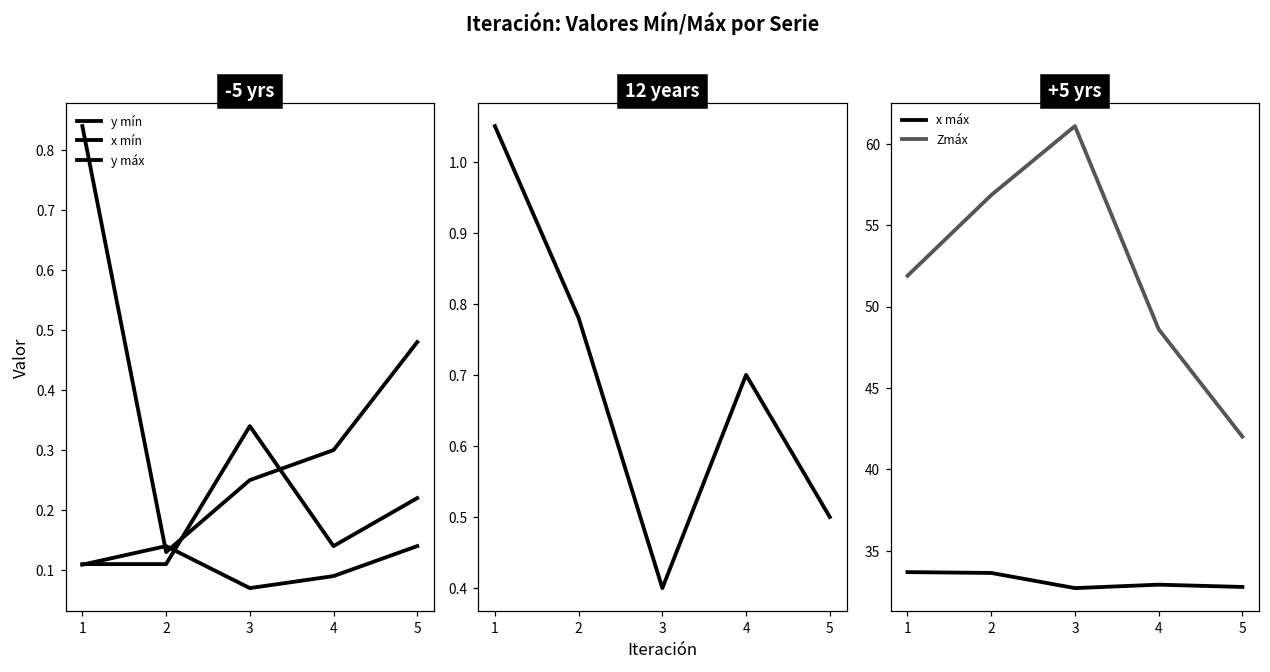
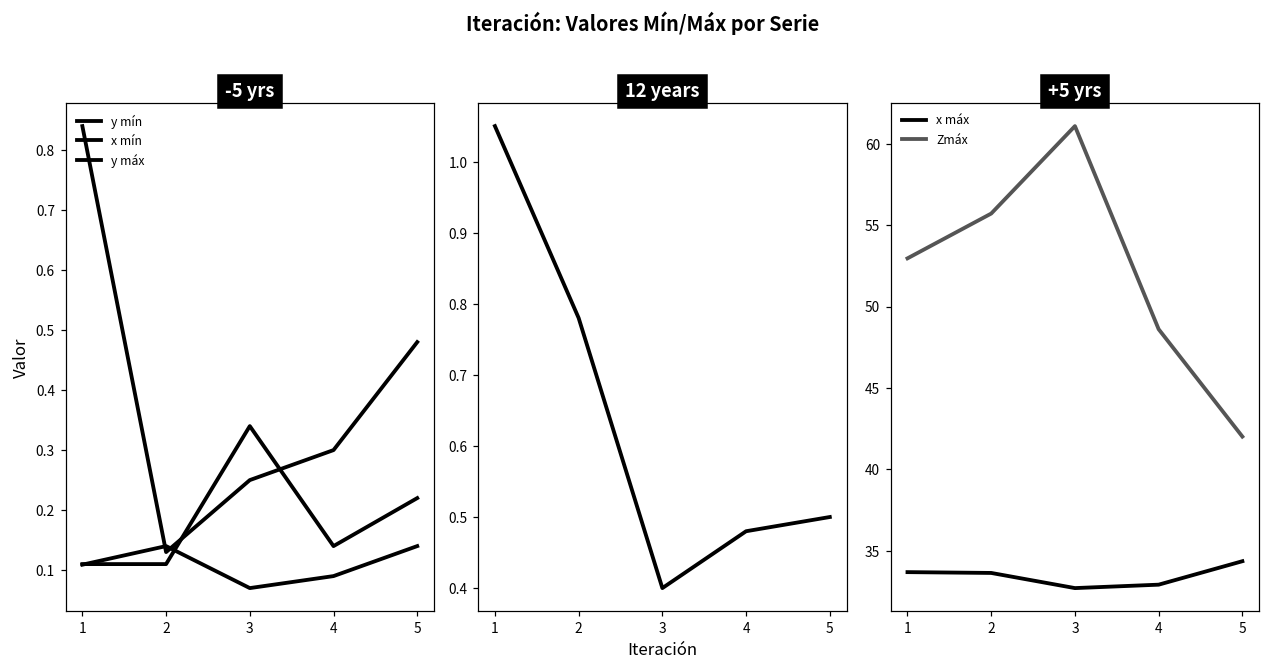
  {
    "12 years": {
      "1": 1.05,
      "2": 0.78,
      "3": 0.40,
-     "4": 0.70,
+     "4": 0.48,
      "5": 0.50
    },
    "+5 yrs": {
      "x máx": {
        "1": 33.7,
        "2": 33.7,
        "3": 32.7,
        "4": 32.9,
-       "5": 32.8
+       "5": 34.4
      },
      "Zmáx": {
-       "1": 51.9,
-       "2": 56.8,
+       "1": 53.0,
+       "2": 55.7,
        "3": 61.1,
        "4": 48.6,
        "5": 42.0
      }
    }
  }
